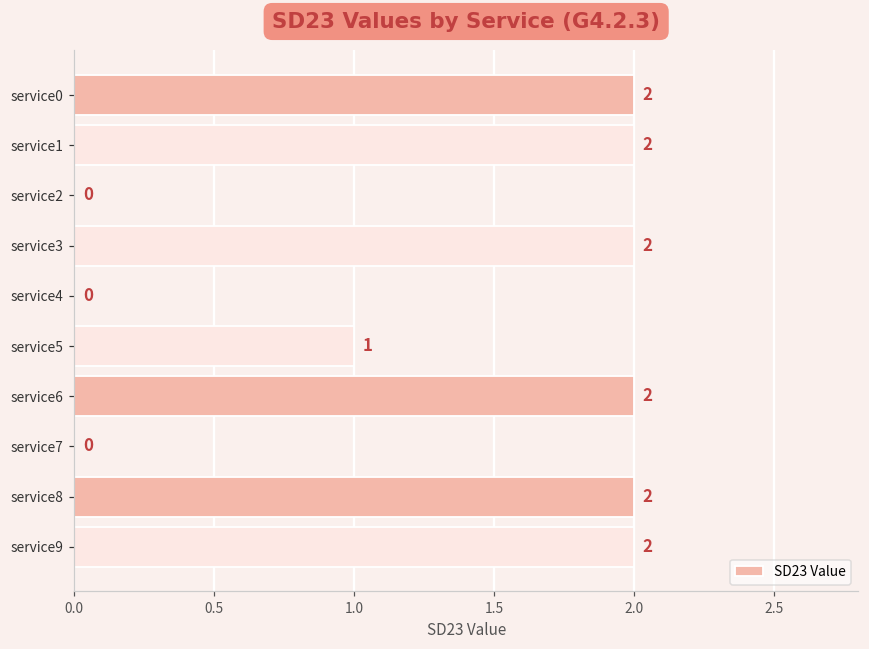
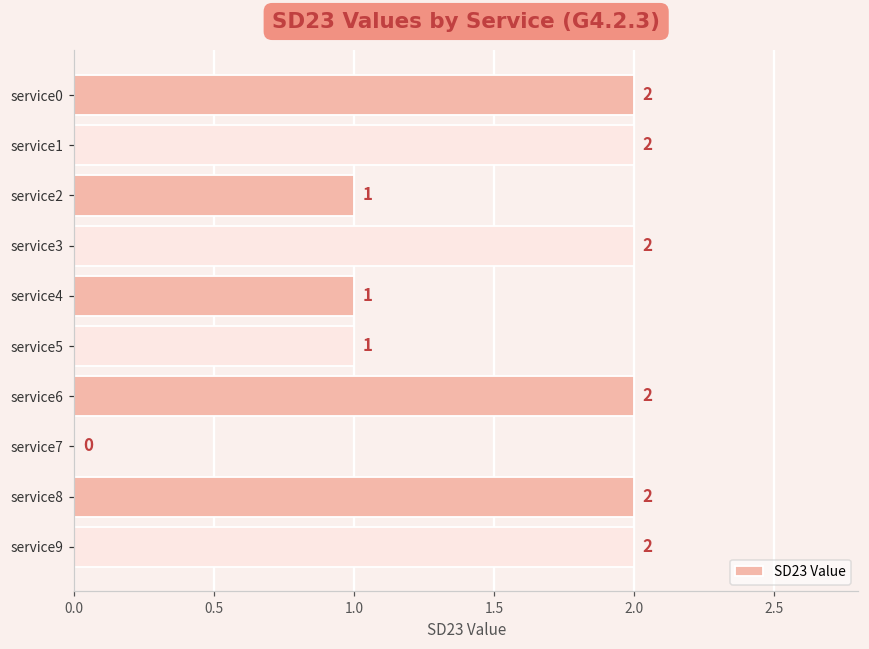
  {
    "service0": 2,
    "service1": 2,
-   "service2": 0,
+   "service2": 1,
    "service3": 2,
-   "service4": 0,
+   "service4": 1,
    "service5": 1,
    "service6": 2,
    "service7": 0,
    "service8": 2,
    "service9": 2
  }
